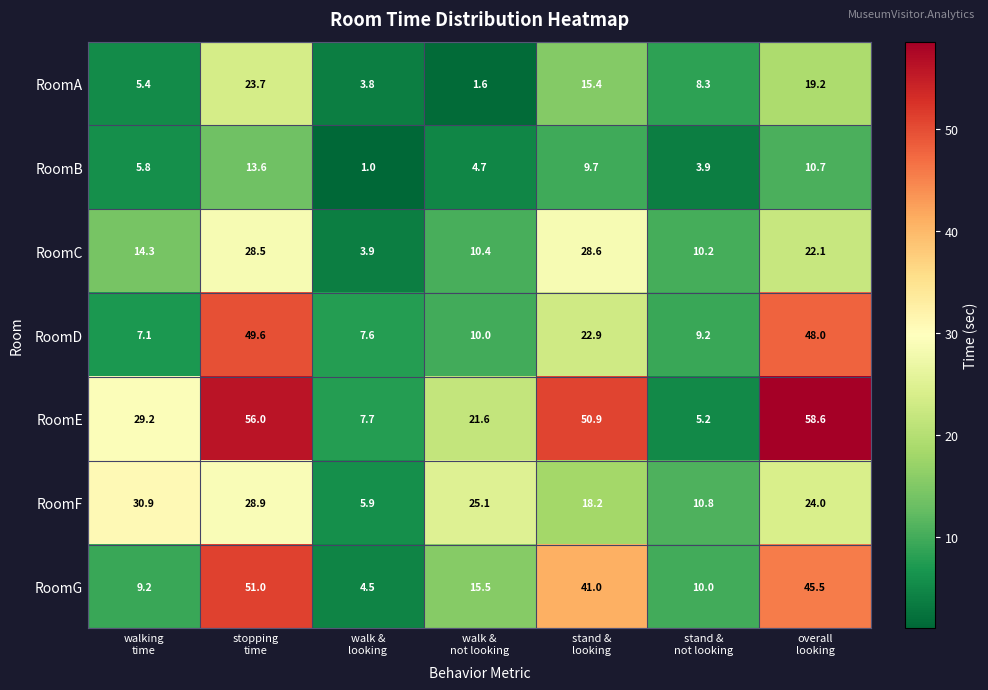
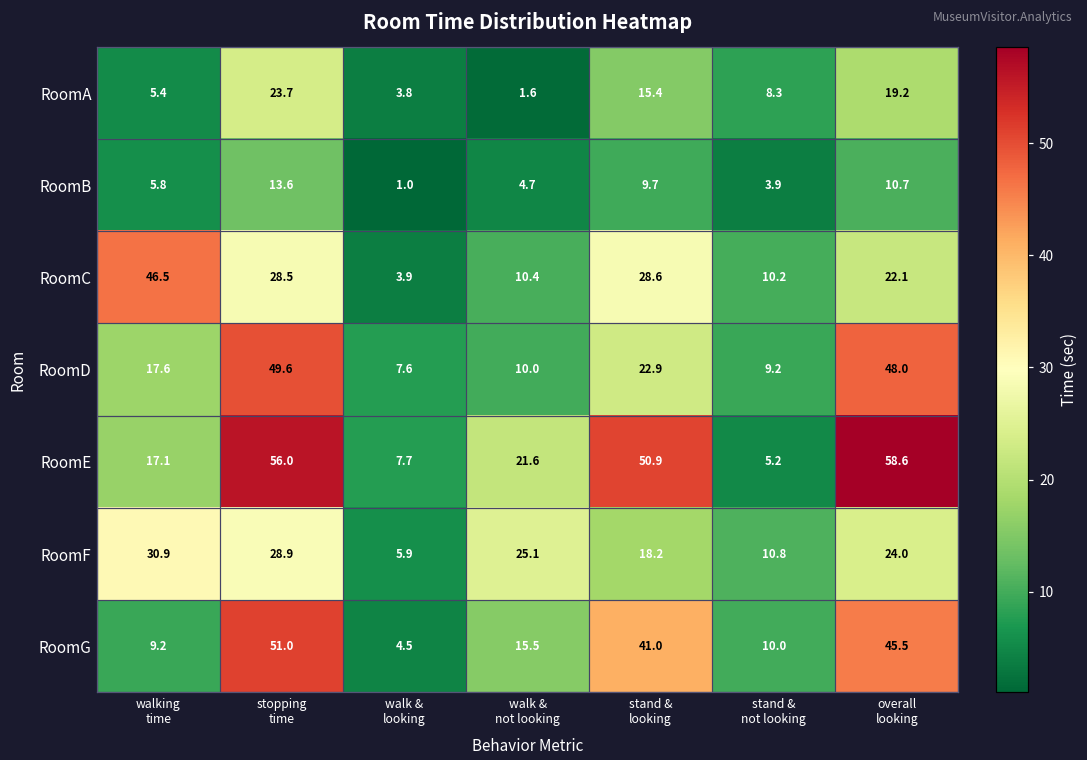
  {
    "RoomA": {
      "walking time": 5.4,
      "stopping time": 23.7,
      "walk & looking": 3.8,
      "walk & not looking": 1.6,
      "stand & looking": 15.4,
      "stand & not looking": 8.3,
      "overall looking": 19.2
    },
    "RoomB": {
      "walking time": 5.8,
      "stopping time": 13.6,
      "walk & looking": 1.0,
      "walk & not looking": 4.7,
      "stand & looking": 9.7,
      "stand & not looking": 3.9,
      "overall looking": 10.7
    },
    "RoomC": {
-     "walking time": 14.3,
+     "walking time": 46.5,
      "stopping time": 28.5,
      "walk & looking": 3.9,
      "walk & not looking": 10.4,
      "stand & looking": 28.6,
      "stand & not looking": 10.2,
      "overall looking": 22.1
    },
    "RoomD": {
-     "walking time": 7.1,
+     "walking time": 17.6,
      "stopping time": 49.6,
      "walk & looking": 7.6,
      "walk & not looking": 10.0,
      "stand & looking": 22.9,
      "stand & not looking": 9.2,
      "overall looking": 48.0
    },
    "RoomE": {
-     "walking time": 29.2,
+     "walking time": 17.1,
      "stopping time": 56.0,
      "walk & looking": 7.7,
      "walk & not looking": 21.6,
      "stand & looking": 50.9,
      "stand & not looking": 5.2,
      "overall looking": 58.6
    },
    "RoomF": {
      "walking time": 30.9,
      "stopping time": 28.9,
      "walk & looking": 5.9,
      "walk & not looking": 25.1,
      "stand & looking": 18.2,
      "stand & not looking": 10.8,
      "overall looking": 24.0
    },
    "RoomG": {
      "walking time": 9.2,
      "stopping time": 51.0,
      "walk & looking": 4.5,
      "walk & not looking": 15.5,
      "stand & looking": 41.0,
      "stand & not looking": 10.0,
      "overall looking": 45.5
    }
  }
